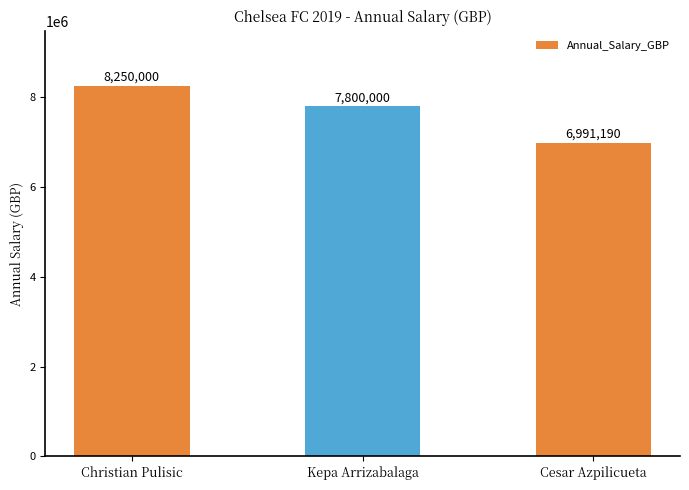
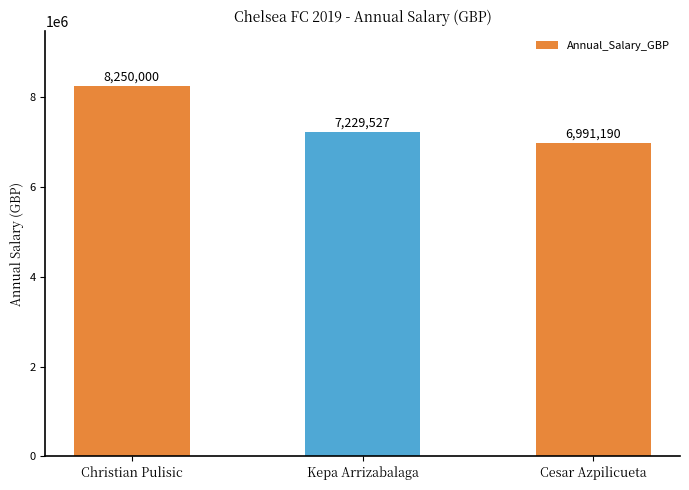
  {
    "Christian Pulisic": "8,250,000",
-   "Kepa Arrizabalaga": "7,800,000",
+   "Kepa Arrizabalaga": "7,229,527",
    "Cesar Azpilicueta": "6,991,190"
  }
